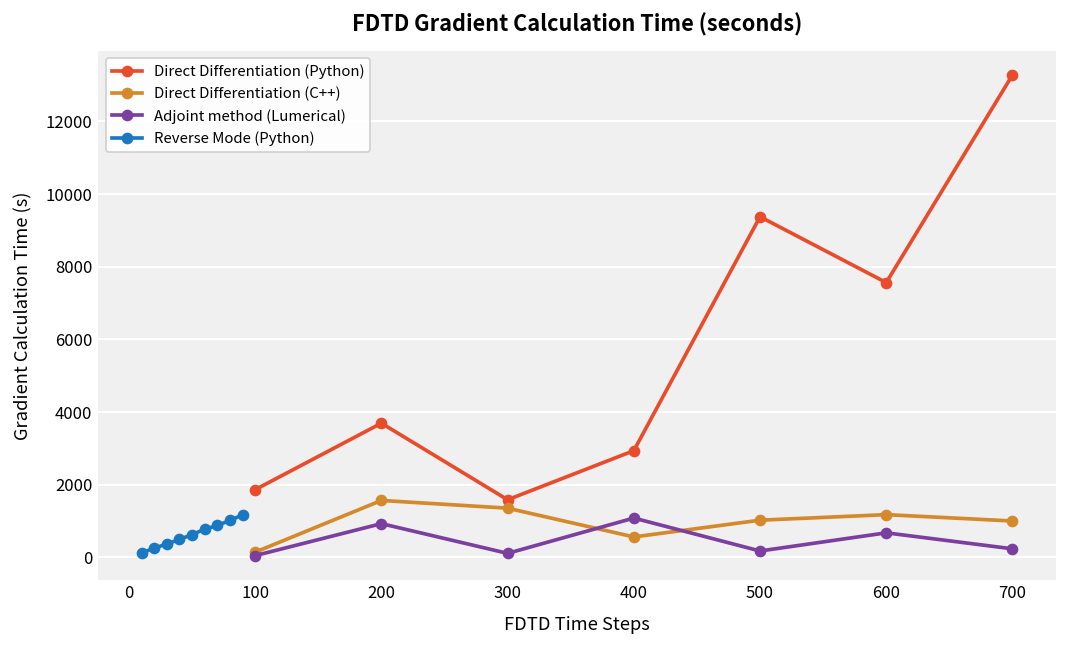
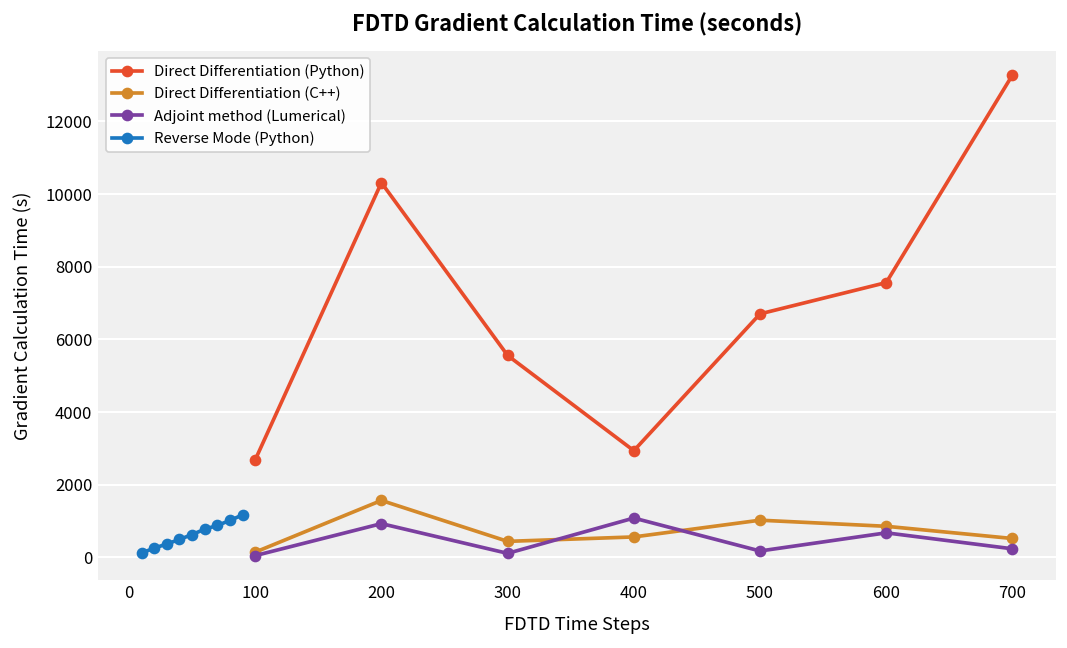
  {
    "Direct Differentiation (Python)": {
-     "100": 1900,
-     "200": 3700,
-     "300": 1600,
+     "100": 2700,
+     "200": 10300,
+     "300": 5600,
      "400": 2900,
-     "500": 9400,
+     "500": 6700,
      "600": 7600,
      "700": 13300
    },
    "Direct Differentiation (C++)": {
      "100": 100,
      "200": 1600,
-     "300": 1400,
+     "300": 400,
      "400": 600,
      "500": 1000,
-     "600": 1200,
-     "700": 1000
+     "600": 900,
+     "700": 500
    },
    "Adjoint method (Lumerical)": {
      "100": 0,
      "200": 900,
      "300": 100,
      "400": 1100,
      "500": 200,
      "600": 700,
      "700": 200
    }
  }
